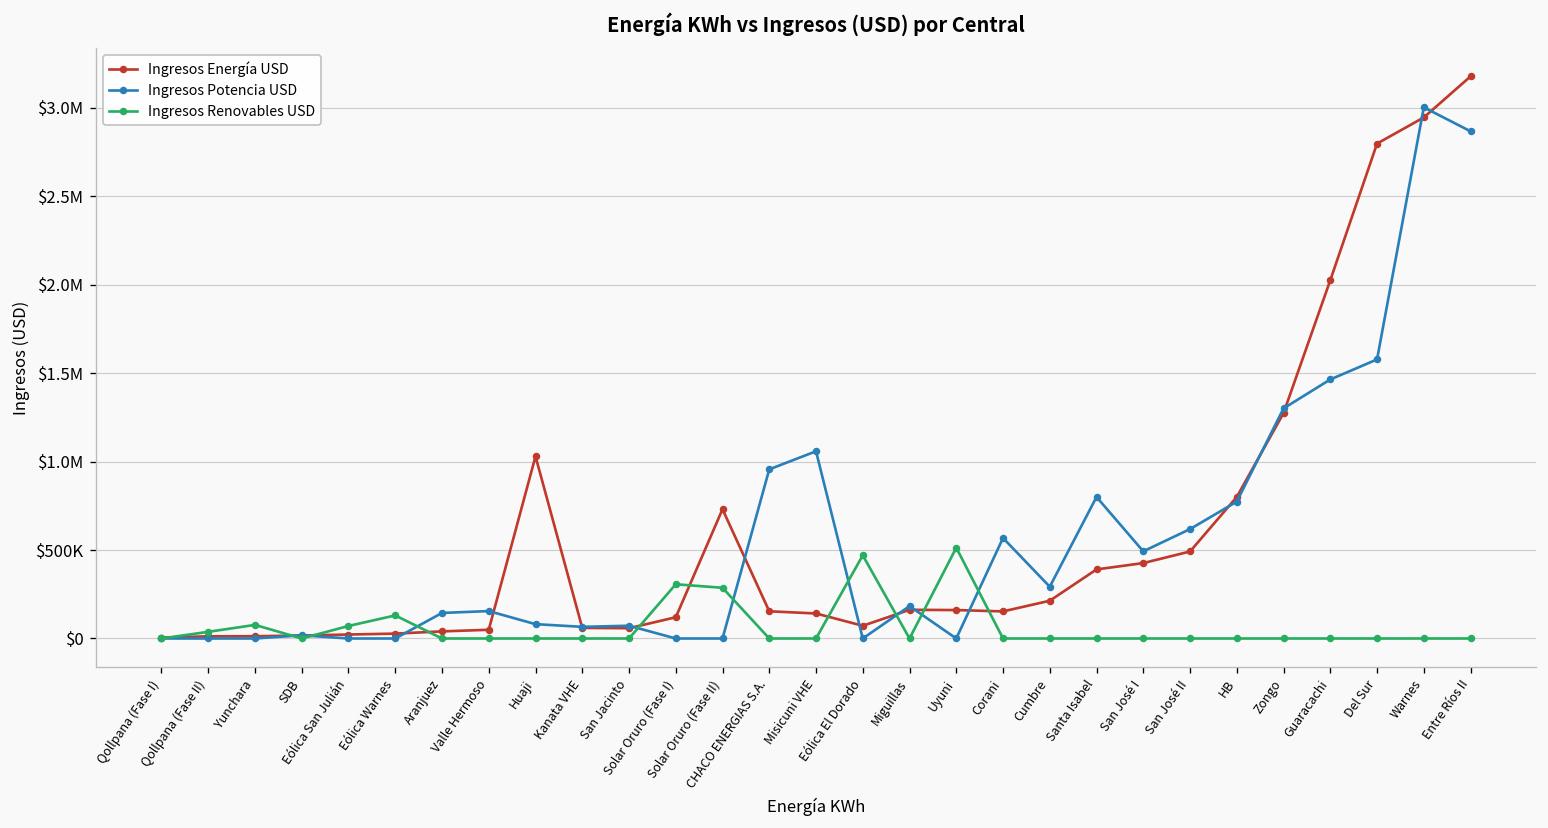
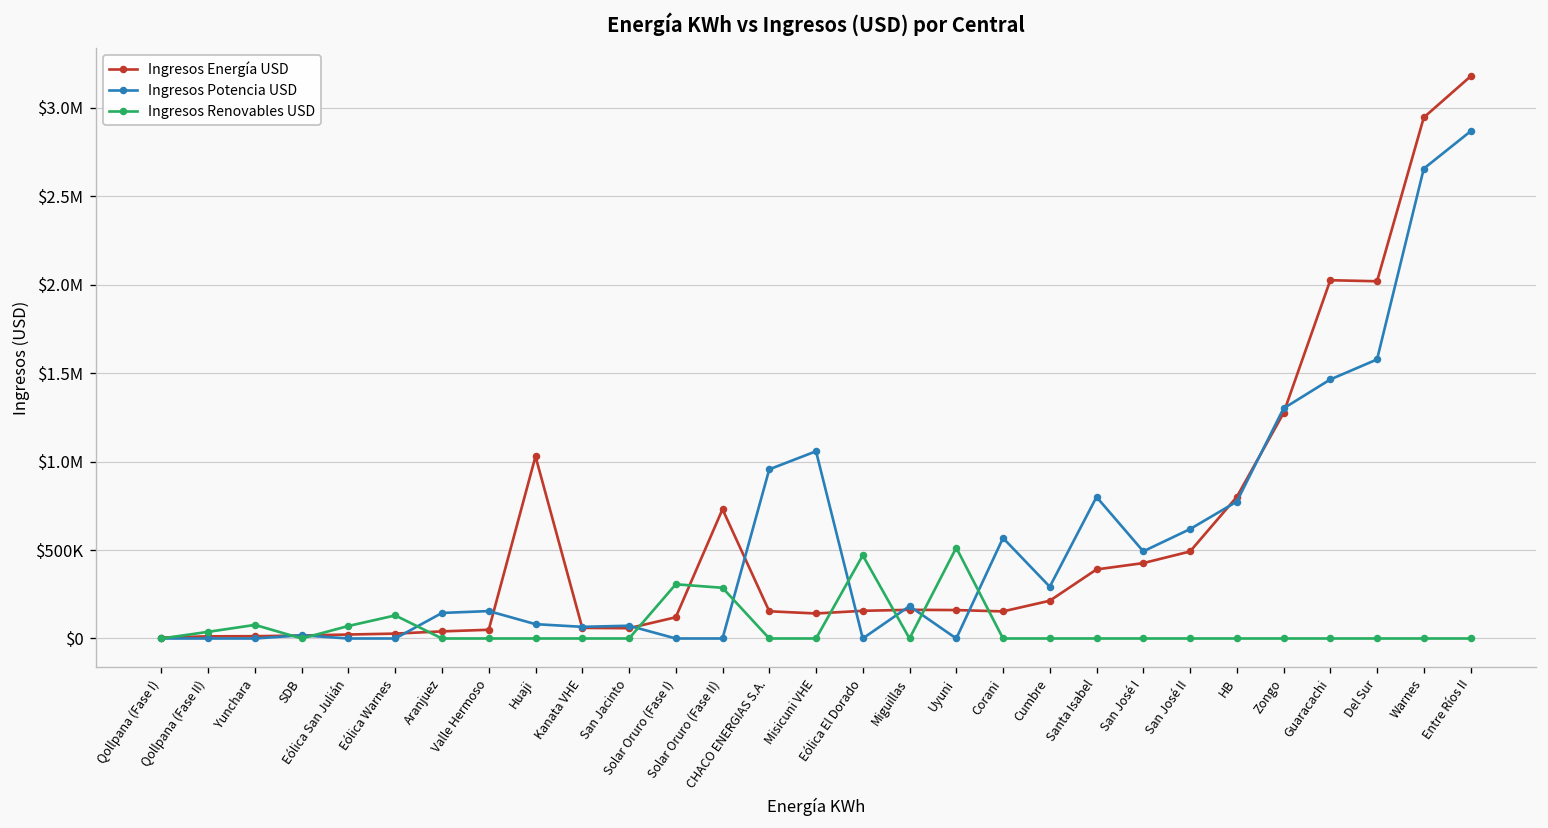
  {
    "Ingresos Energía USD": {
      "Eólica San Julián": "$20000",
      "Eólica Warnes": "$30000",
      "Aranjuez": "$40000",
      "Valle Hermoso": "$50000",
      "Huaji": "$1030000",
      "Solar Oruro (Fase I)": "$120000",
      "Solar Oruro (Fase II)": "$730000",
      "CHACO ENERGIAS S.A.": "$150000",
      "Misicuni VHE": "$140000",
-     "Eólica El Dorado": "$70000",
+     "Eólica El Dorado": "$160000",
      "Miguillas": "$160000",
      "Uyuni": "$160000",
      "Corani": "$150000",
      "Cumbre": "$210000",
      "Santa Isabel": "$390000",
      "San José I": "$430000",
      "San José II": "$490000",
      "HB": "$800000",
      "Zongo": "$1270000",
      "Guaracachi": "$2030000",
-     "Del Sur": "$2800000",
+     "Del Sur": "$2020000",
      "Warnes": "$2950000",
      "Entre Ríos II": "$3180000"
    },
    "Ingresos Potencia USD": {
      "Eólica San Julián": "$0",
      "Eólica Warnes": "$0",
      "Aranjuez": "$140000",
      "Valle Hermoso": "$160000",
      "Huaji": "$80000",
      "Solar Oruro (Fase I)": "$0",
      "Solar Oruro (Fase II)": "$0",
      "CHACO ENERGIAS S.A.": "$960000",
      "Misicuni VHE": "$1060000",
      "Eólica El Dorado": "$0",
      "Miguillas": "$180000",
      "Uyuni": "$0",
      "Corani": "$570000",
      "Cumbre": "$290000",
      "Santa Isabel": "$800000",
      "San José I": "$490000",
      "San José II": "$620000",
      "HB": "$770000",
      "Zongo": "$1300000",
      "Guaracachi": "$1460000",
      "Del Sur": "$1580000",
-     "Warnes": "$3000000",
+     "Warnes": "$2660000",
      "Entre Ríos II": "$2870000"
    },
    "Ingresos Renovables USD": {
      "Qollpana (Fase II)": "$40000",
      "Yunchara": "$80000",
      "Eólica San Julián": "$70000",
      "Eólica Warnes": "$130000",
      "Aranjuez": "$0",
      "Valle Hermoso": "$0",
      "Huaji": "$0",
      "Kanata VHE": "$0",
      "San Jacinto": "$0",
      "Solar Oruro (Fase I)": "$310000",
      "Solar Oruro (Fase II)": "$290000",
      "CHACO ENERGIAS S.A.": "$0",
      "Misicuni VHE": "$0",
      "Eólica El Dorado": "$470000",
      "Miguillas": "$0",
      "Uyuni": "$510000",
      "Corani": "$0",
      "Cumbre": "$0",
      "Santa Isabel": "$0",
      "San José I": "$0",
      "San José II": "$0",
      "HB": "$0",
      "Zongo": "$0",
      "Guaracachi": "$0",
      "Del Sur": "$0",
      "Warnes": "$0",
      "Entre Ríos II": "$0"
    }
  }
